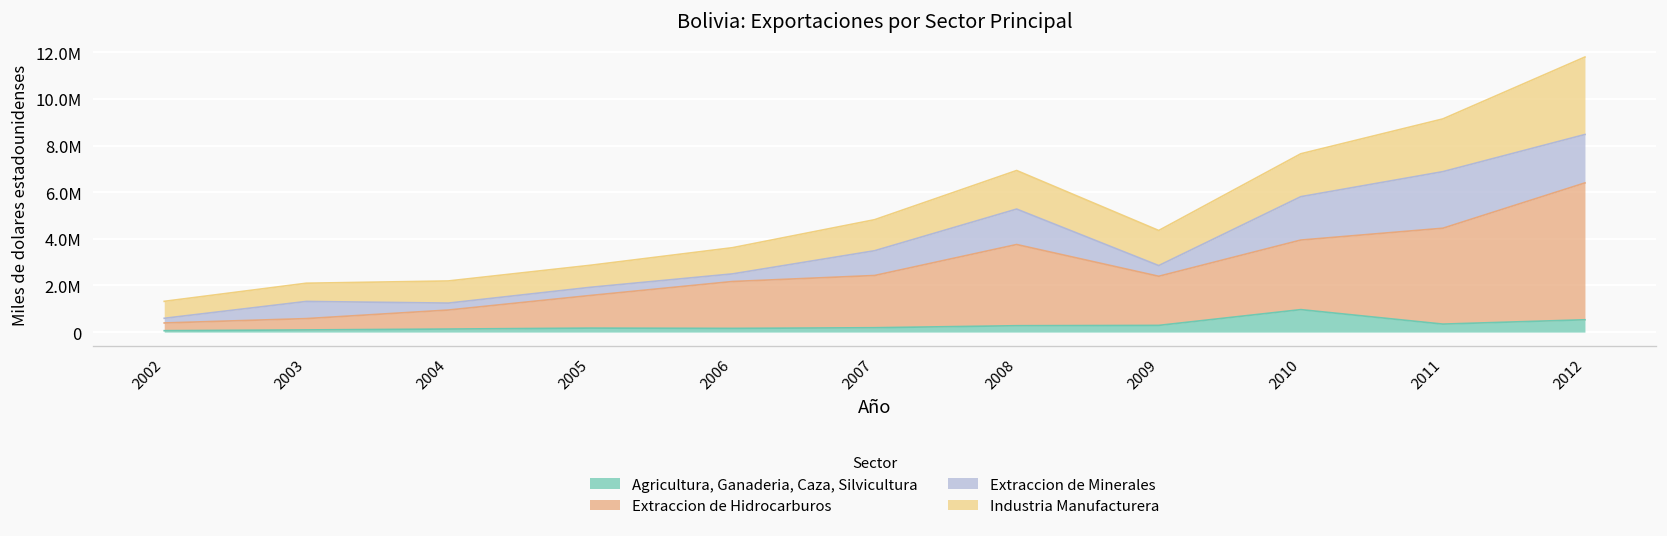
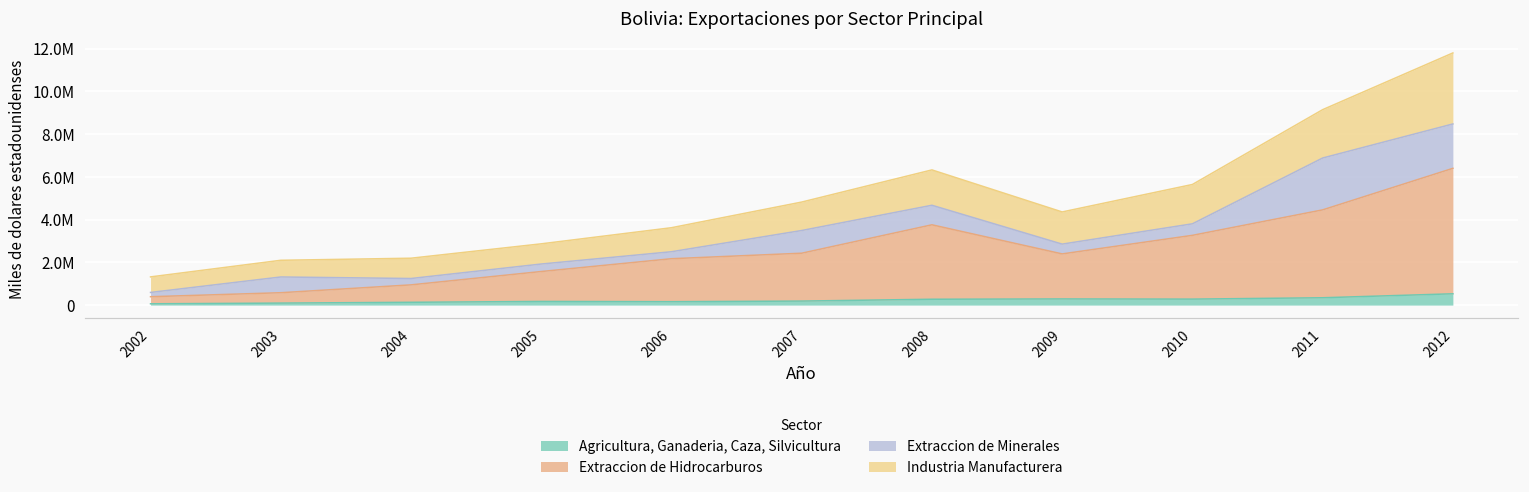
  {
    "Agricultura, Ganaderia, Caza, Silvicultura": {
      "2002": 100000,
      "2003": 100000,
      "2004": 100000,
      "2005": 200000,
      "2006": 200000,
      "2007": 200000,
      "2008": 300000,
      "2009": 300000,
-     "2010": 1000000,
+     "2010": 300000,
      "2011": 300000,
      "2012": 500000
    },
    "Extraccion de Minerales": {
      "2002": 200000,
      "2003": 700000,
      "2004": 300000,
      "2005": 400000,
      "2006": 300000,
      "2007": 1100000,
-     "2008": 1500000,
+     "2008": 900000,
      "2009": 500000,
-     "2010": 1900000,
+     "2010": 500000,
      "2011": 2400000,
      "2012": 2100000
    }
  }
